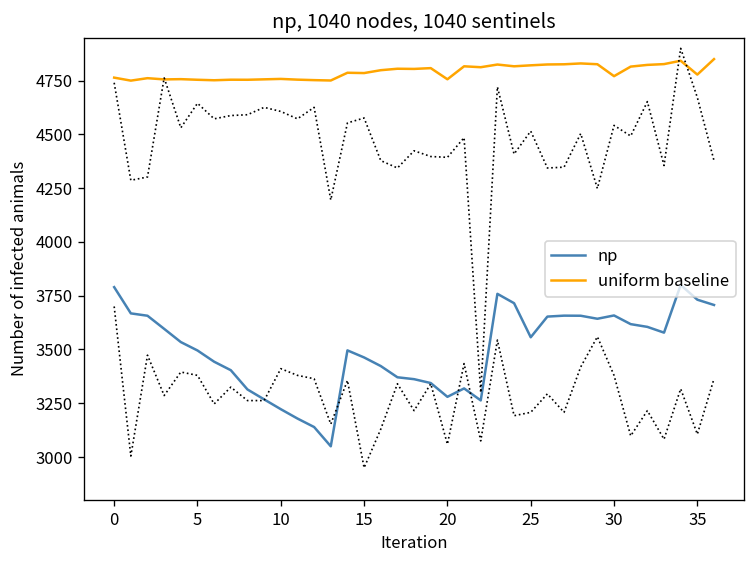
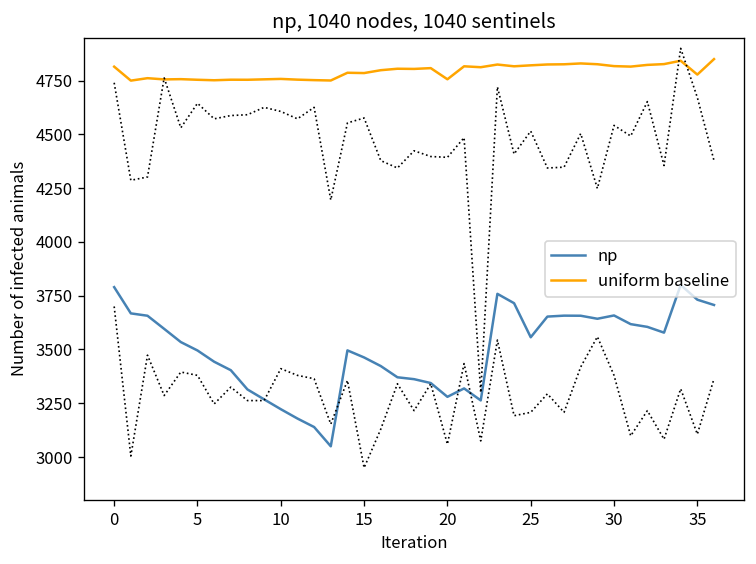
  {
    "np": {
      "0": 3790,
      "5": 3500,
      "10": 3220,
      "15": 3460,
      "20": 3280,
      "25": 3560,
      "30": 3660,
      "35": 3730
    },
    "uniform baseline": {
-     "0": 4760,
+     "0": 4810,
      "5": 4750,
      "10": 4760,
      "15": 4790,
      "20": 4760,
      "25": 4820,
-     "30": 4770,
+     "30": 4820,
      "35": 4780
    }
  }
